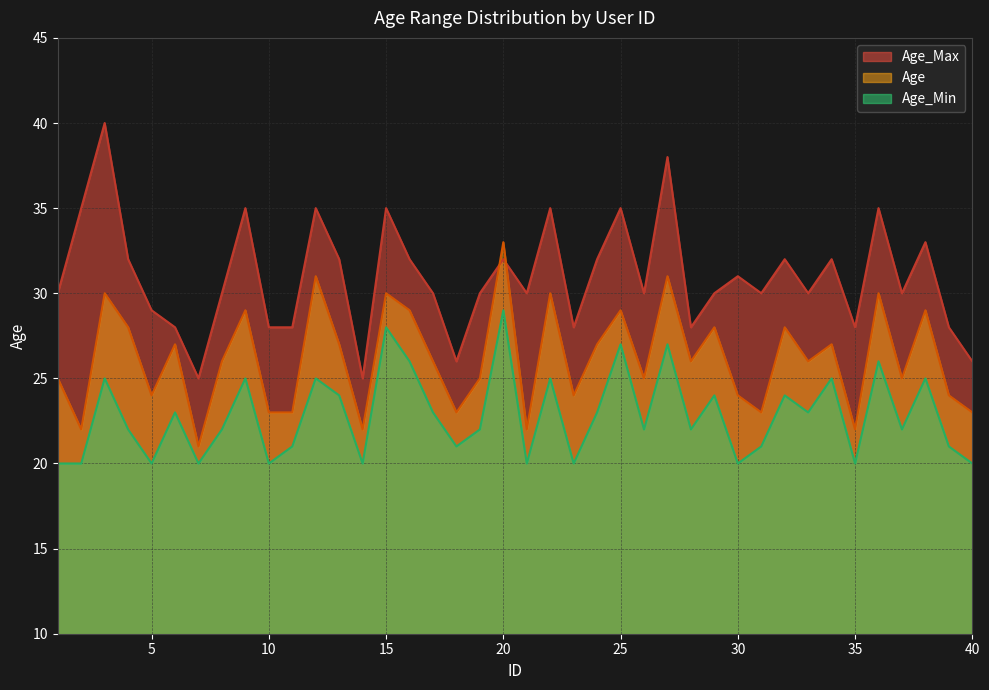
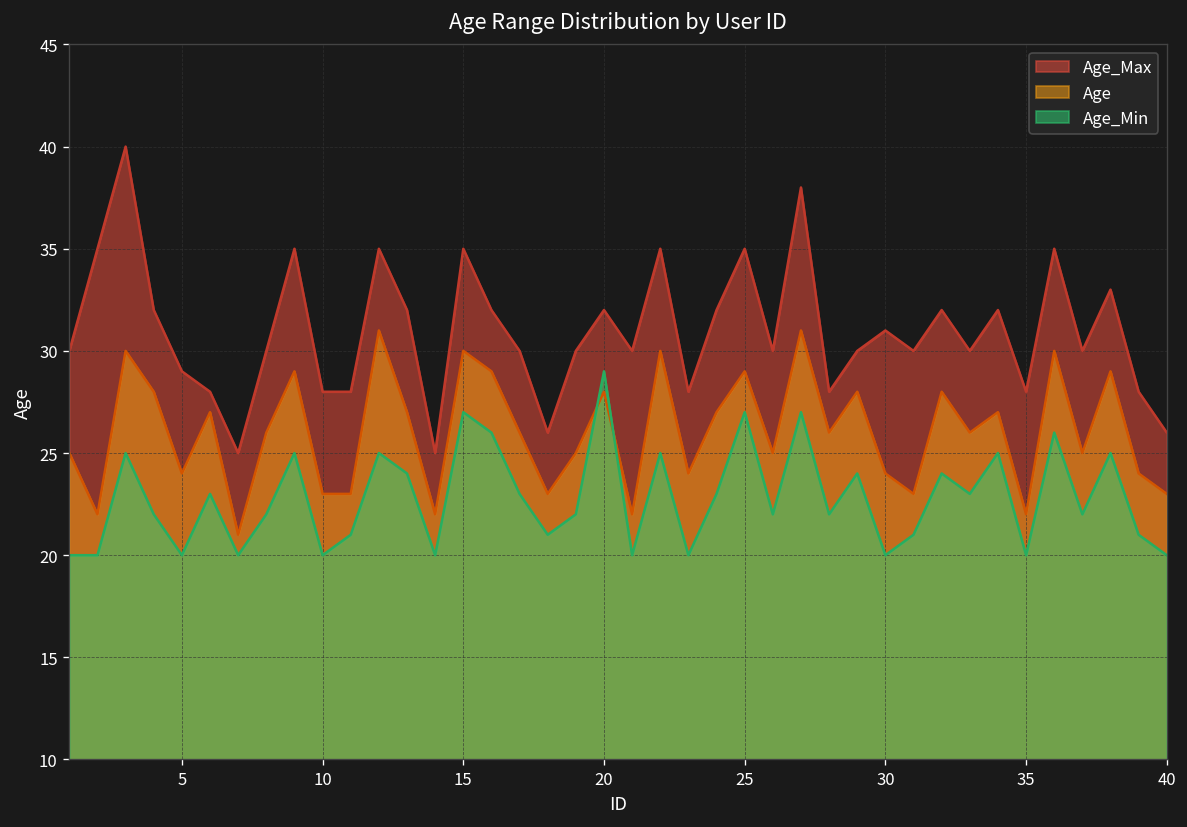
  {
    "Age_Max": {
      "5": 29,
      "10": 28,
      "15": 35,
      "20": 32,
      "25": 35,
      "30": 31,
      "35": 28,
      "40": 26
    },
    "Age": {
      "5": 24,
      "10": 23,
      "15": 30,
-     "20": 33,
+     "20": 28,
      "25": 29,
      "30": 24,
      "35": 22,
      "40": 23
    },
    "Age_Min": {
      "5": 20,
      "10": 20,
-     "15": 28,
+     "15": 27,
      "20": 29,
      "25": 27,
      "30": 20,
      "35": 20,
      "40": 20
    }
  }
